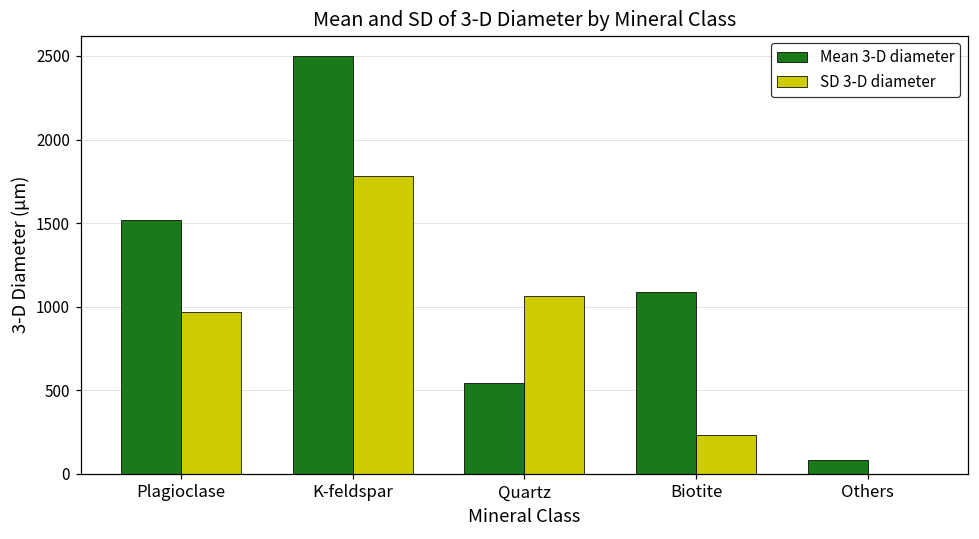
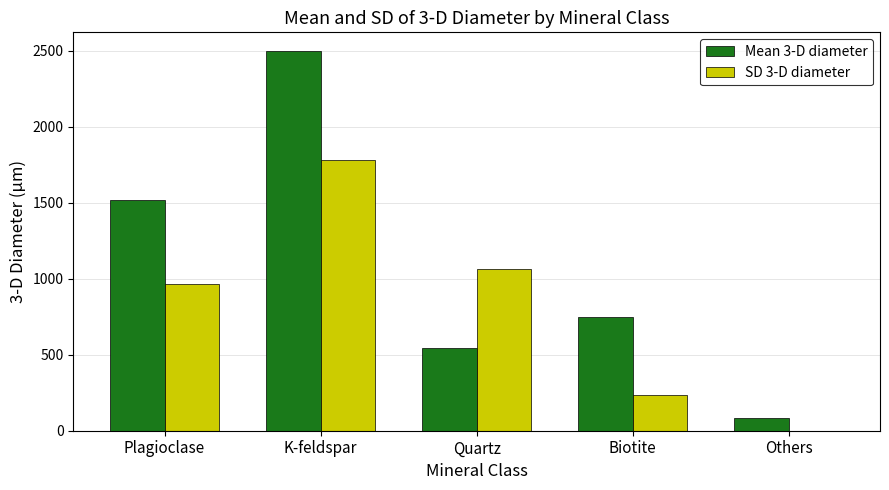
  {
    "Mean 3-D diameter": {
      "Plagioclase": 1520,
      "K-feldspar": 2500,
      "Quartz": 540,
-     "Biotite": 1090,
+     "Biotite": 750,
      "Others": 90
    },
    "SD 3-D diameter": {
      "Plagioclase": 970,
      "K-feldspar": 1780,
      "Quartz": 1060,
      "Biotite": 230
    }
  }
